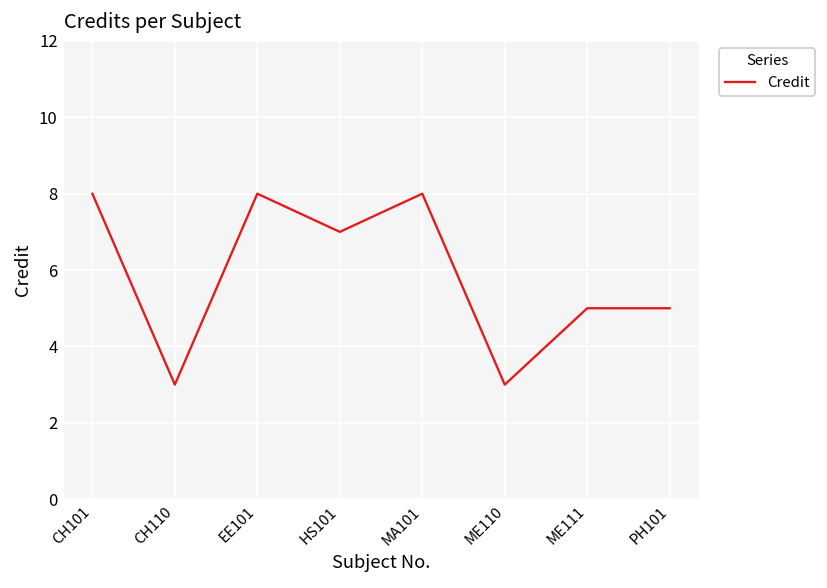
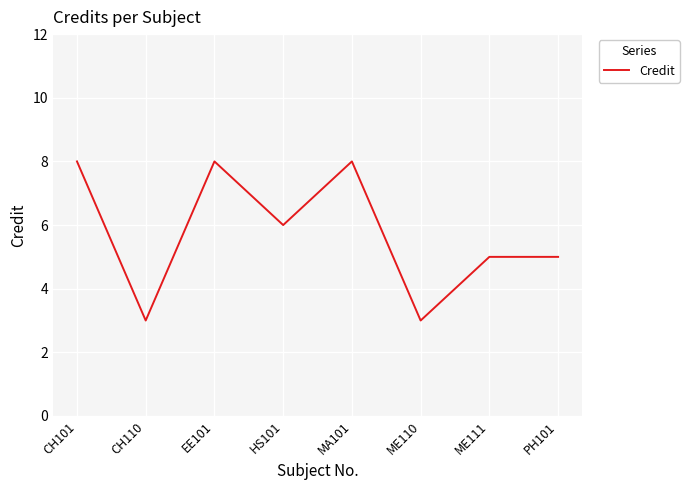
  {
    "CH101": 8,
    "CH110": 3,
    "EE101": 8,
-   "HS101": 7,
+   "HS101": 6,
    "MA101": 8,
    "ME110": 3,
    "ME111": 5,
    "PH101": 5
  }
